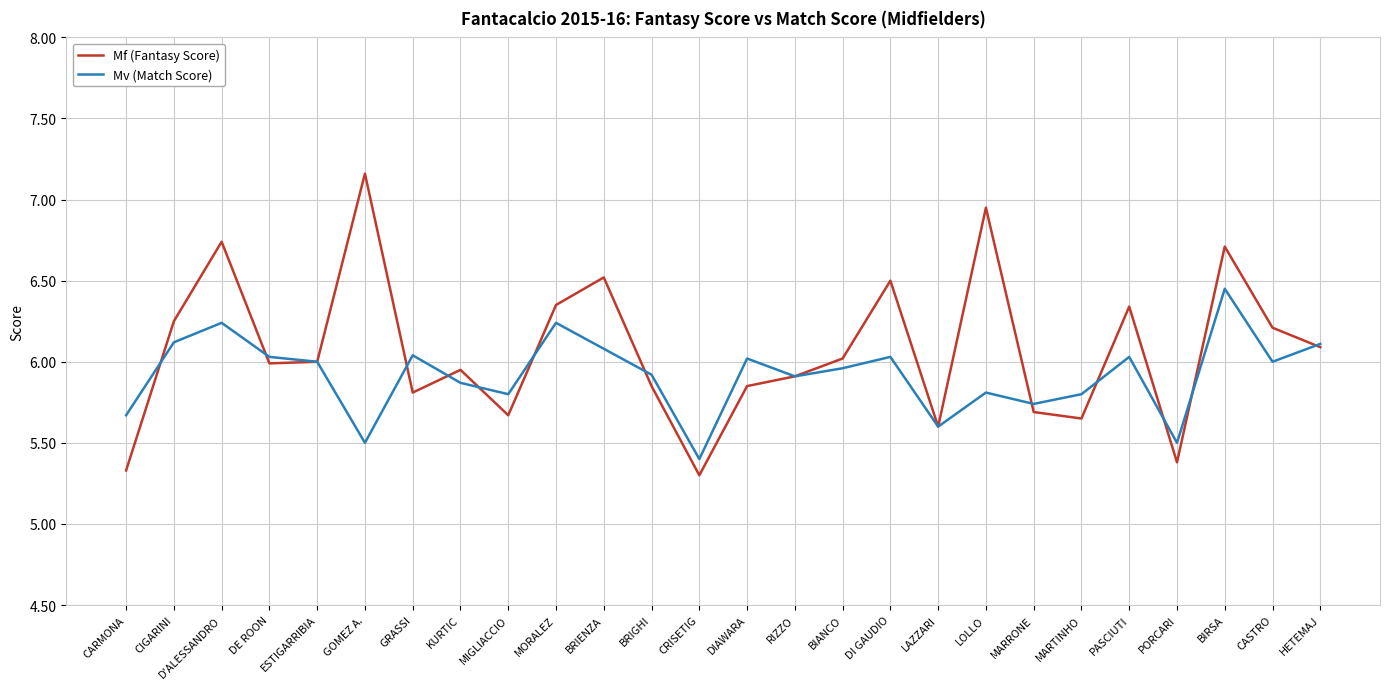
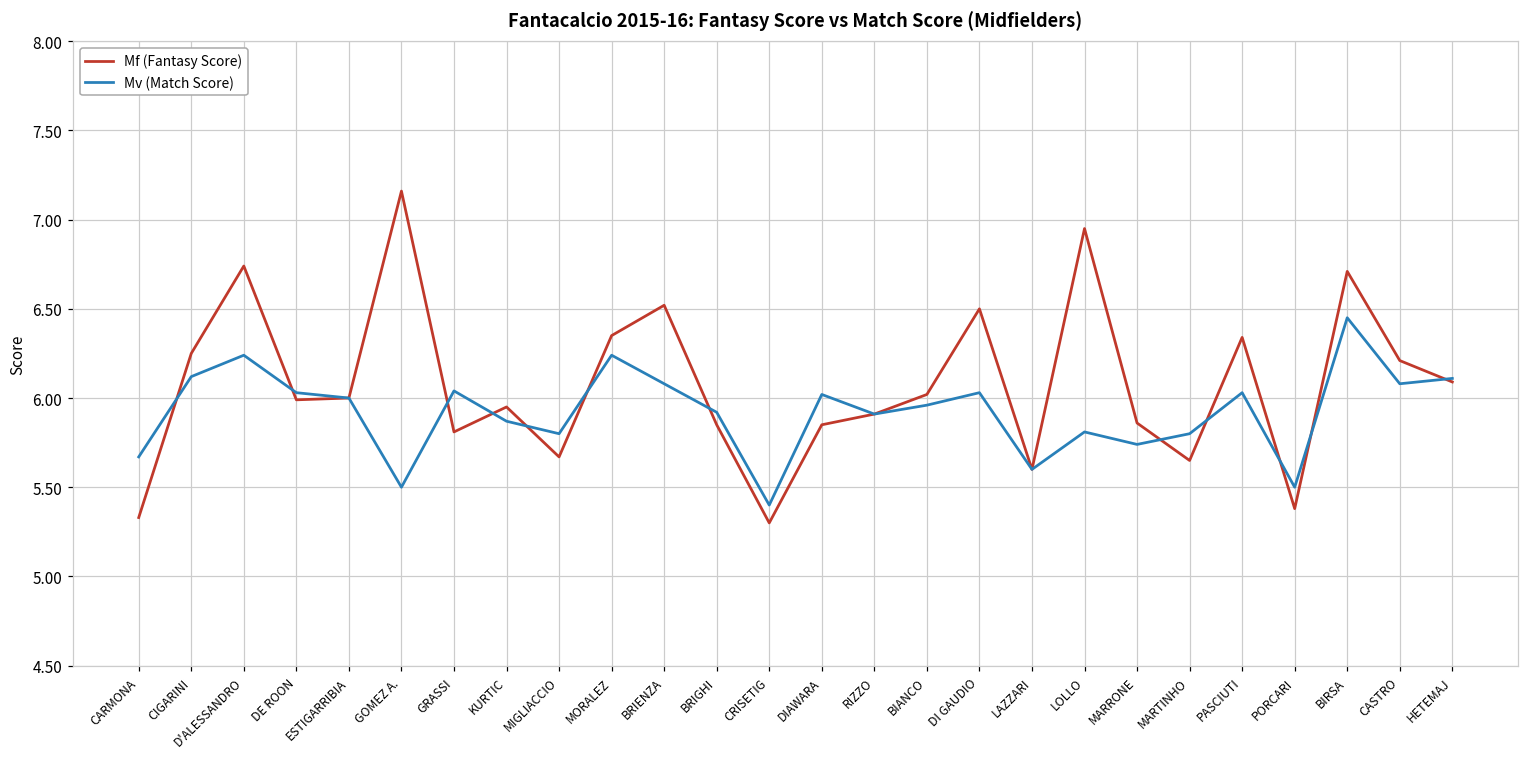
  {
    "Mf (Fantasy Score)": {
      "CARMONA": 5.33,
      "CIGARINI": 6.25,
      "D'ALESSANDRO": 6.74,
      "DE ROON": 5.99,
      "GOMEZ A.": 7.16,
      "GRASSI": 5.81,
      "KURTIC": 5.95,
      "MIGLIACCIO": 5.67,
      "MORALEZ": 6.35,
      "BRIENZA": 6.52,
      "BRIGHI": 5.85,
      "CRISETIG": 5.30,
      "DIAWARA": 5.85,
      "BIANCO": 6.02,
      "DI GAUDIO": 6.50,
      "LOLLO": 6.95,
-     "MARRONE": 5.69,
+     "MARRONE": 5.86,
      "MARTINHO": 5.65,
      "PASCIUTI": 6.34,
      "PORCARI": 5.38,
      "BIRSA": 6.71,
      "CASTRO": 6.21,
      "HETEMAJ": 6.09
    },
    "Mv (Match Score)": {
      "CARMONA": 5.67,
      "CIGARINI": 6.12,
      "D'ALESSANDRO": 6.24,
      "DE ROON": 6.03,
      "GOMEZ A.": 5.50,
      "GRASSI": 6.04,
      "KURTIC": 5.87,
      "MIGLIACCIO": 5.80,
      "MORALEZ": 6.24,
      "BRIENZA": 6.08,
      "BRIGHI": 5.92,
      "CRISETIG": 5.40,
      "DIAWARA": 6.02,
      "BIANCO": 5.96,
      "DI GAUDIO": 6.03,
      "LOLLO": 5.81,
      "MARRONE": 5.74,
      "MARTINHO": 5.80,
      "PASCIUTI": 6.03,
      "PORCARI": 5.50,
      "BIRSA": 6.45,
-     "CASTRO": 6.00,
+     "CASTRO": 6.08,
      "HETEMAJ": 6.11
    }
  }
